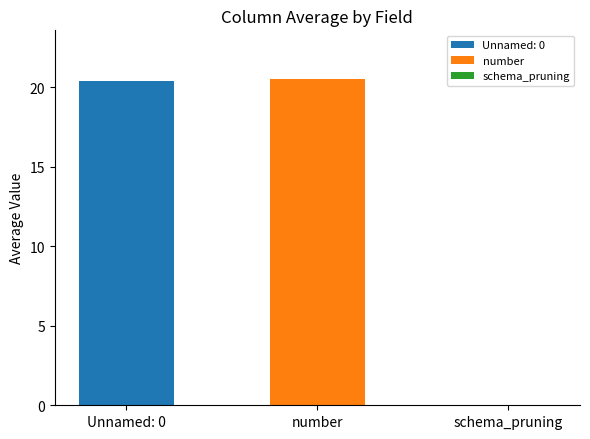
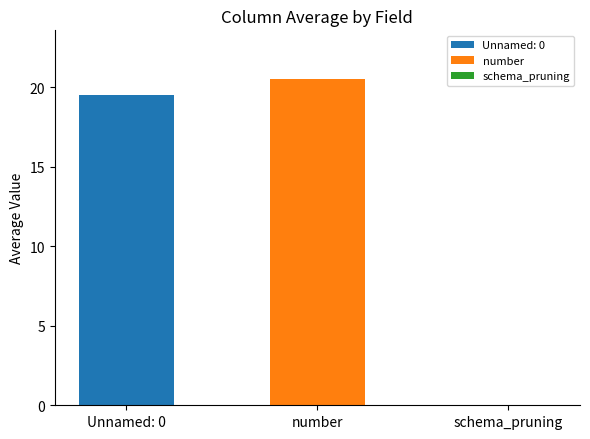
  {
-   "Unnamed: 0": 20.4,
+   "Unnamed: 0": 19.5,
    "number": 20.5,
    "schema_pruning": 0.0
  }
